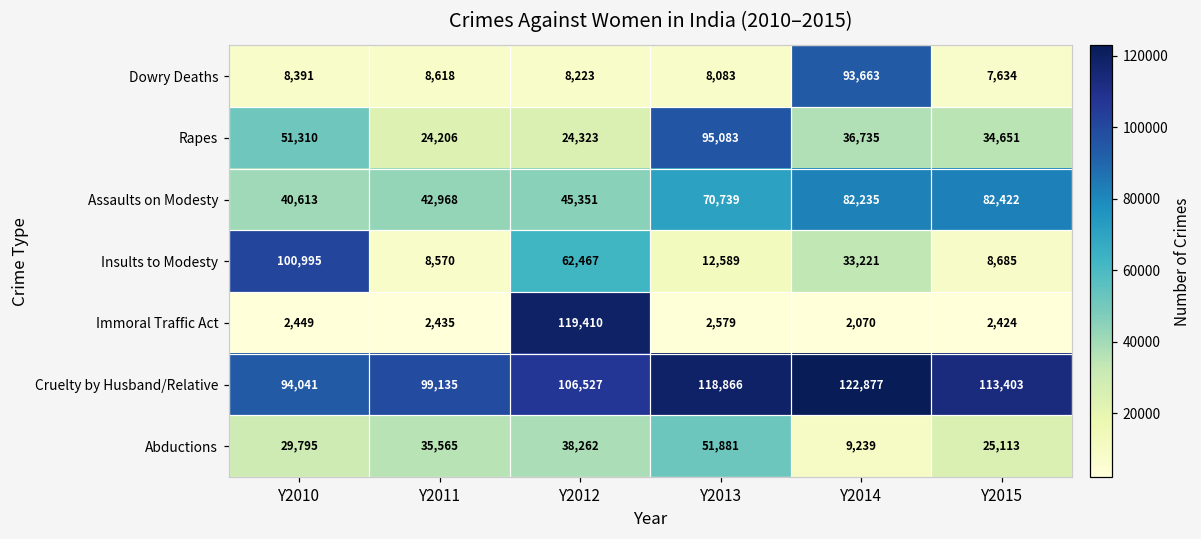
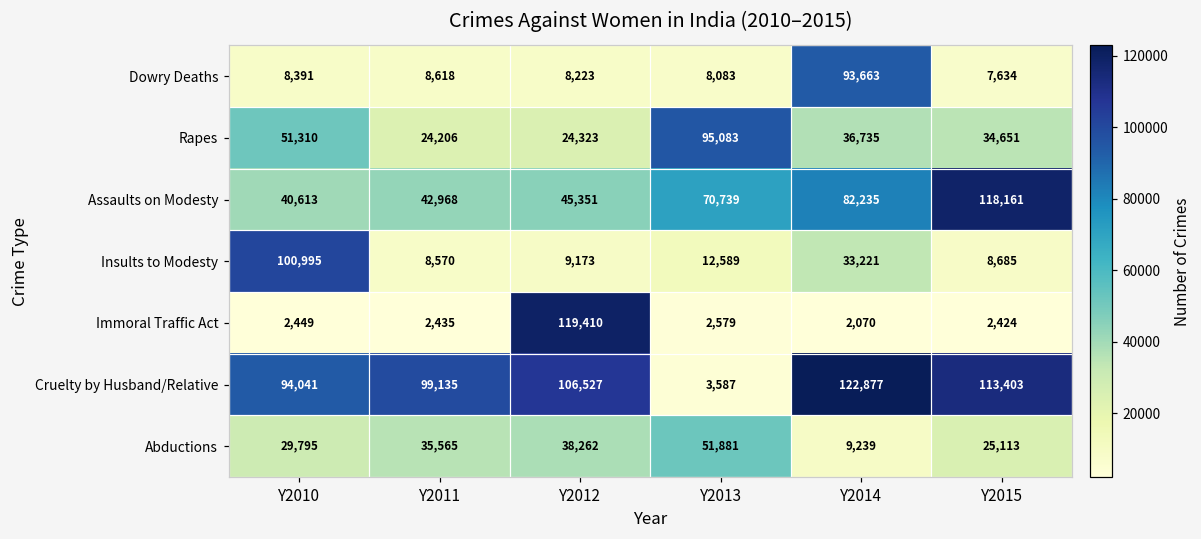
  {
    "Dowry Deaths": {
      "Y2010": "8,391",
      "Y2011": "8,618",
      "Y2012": "8,223",
      "Y2013": "8,083",
      "Y2014": "93,663",
      "Y2015": "7,634"
    },
    "Rapes": {
      "Y2010": "51,310",
      "Y2011": "24,206",
      "Y2012": "24,323",
      "Y2013": "95,083",
      "Y2014": "36,735",
      "Y2015": "34,651"
    },
    "Assaults on Modesty": {
      "Y2010": "40,613",
      "Y2011": "42,968",
      "Y2012": "45,351",
      "Y2013": "70,739",
      "Y2014": "82,235",
-     "Y2015": "82,422"
+     "Y2015": "118,161"
    },
    "Insults to Modesty": {
      "Y2010": "100,995",
      "Y2011": "8,570",
-     "Y2012": "62,467",
+     "Y2012": "9,173",
      "Y2013": "12,589",
      "Y2014": "33,221",
      "Y2015": "8,685"
    },
    "Immoral Traffic Act": {
      "Y2010": "2,449",
      "Y2011": "2,435",
      "Y2012": "119,410",
      "Y2013": "2,579",
      "Y2014": "2,070",
      "Y2015": "2,424"
    },
    "Cruelty by Husband/Relative": {
      "Y2010": "94,041",
      "Y2011": "99,135",
      "Y2012": "106,527",
-     "Y2013": "118,866",
+     "Y2013": "3,587",
      "Y2014": "122,877",
      "Y2015": "113,403"
    },
    "Abductions": {
      "Y2010": "29,795",
      "Y2011": "35,565",
      "Y2012": "38,262",
      "Y2013": "51,881",
      "Y2014": "9,239",
      "Y2015": "25,113"
    }
  }
